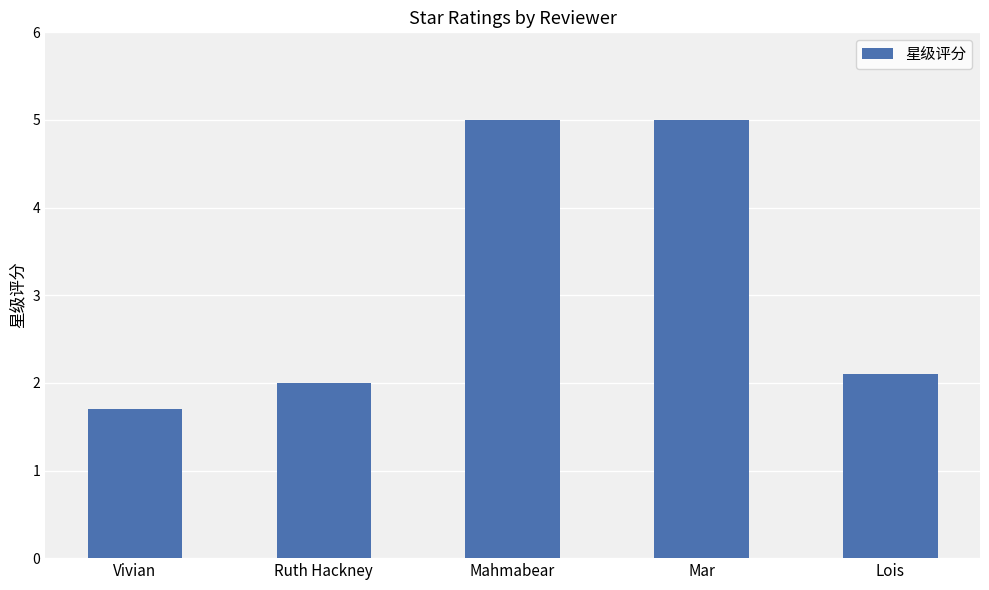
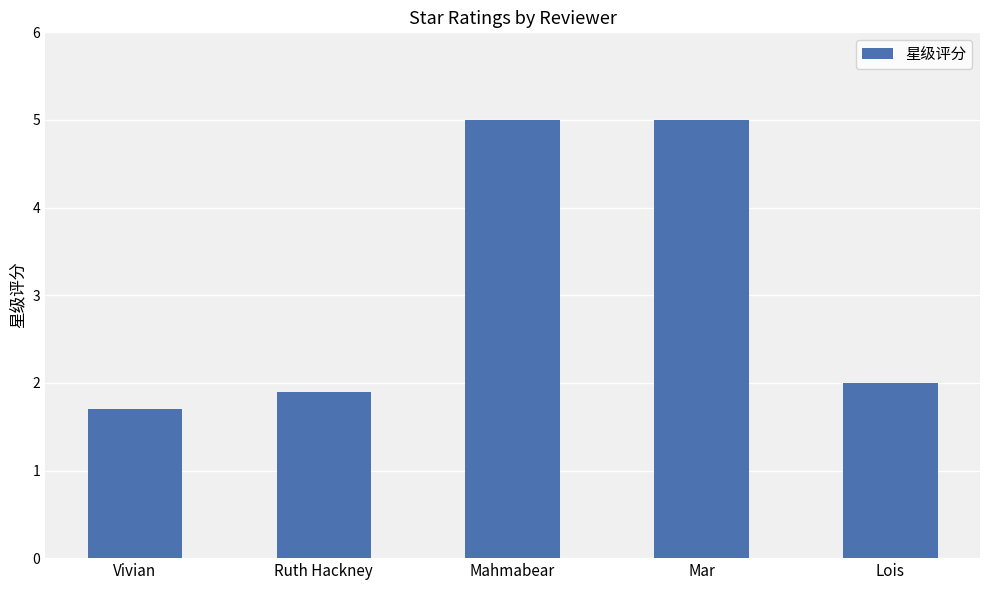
  {
    "Vivian": 1.7,
-   "Ruth Hackney": 2.0,
+   "Ruth Hackney": 1.9,
    "Mahmabear": 5.0,
    "Mar": 5.0,
-   "Lois": 2.1
+   "Lois": 2.0
  }
